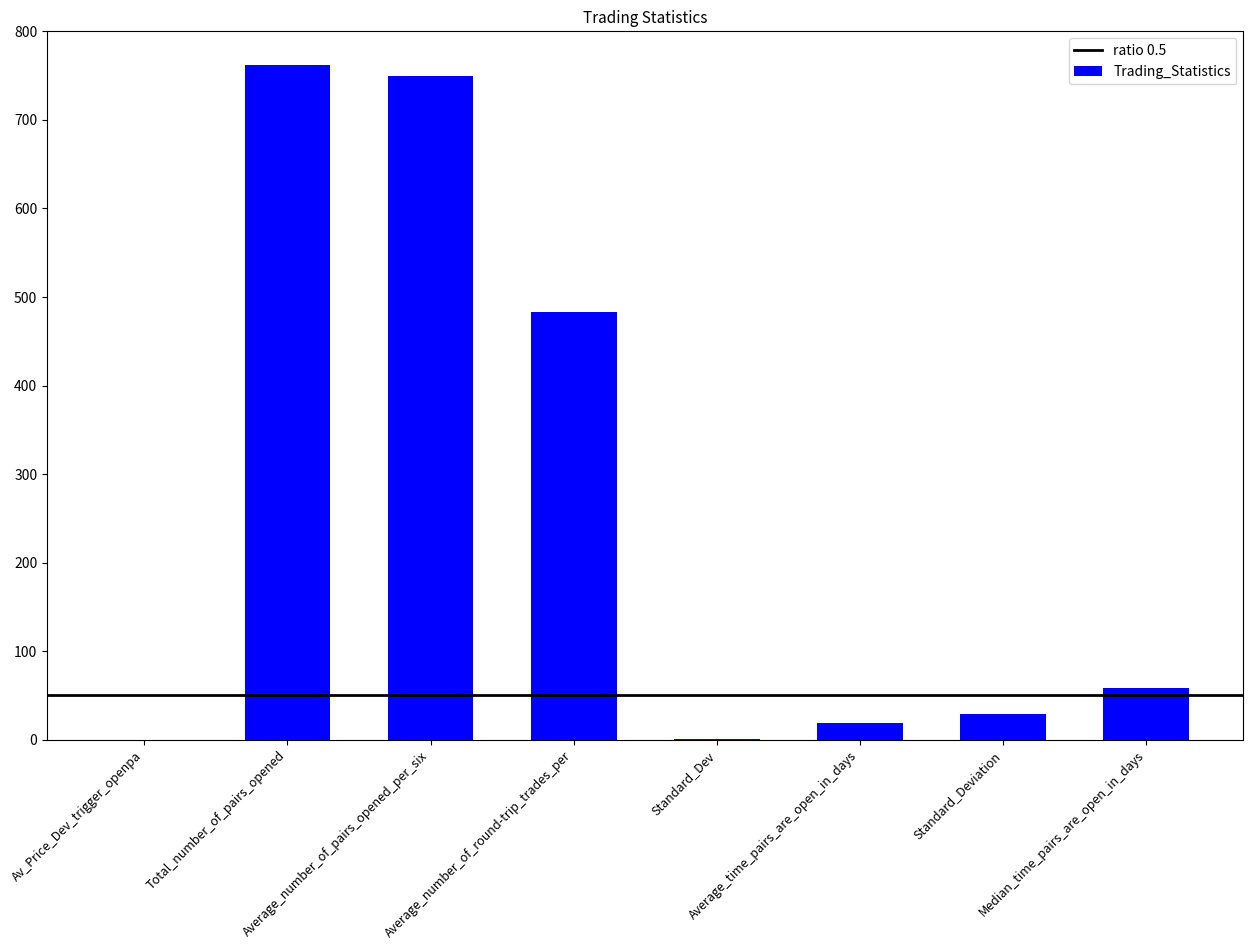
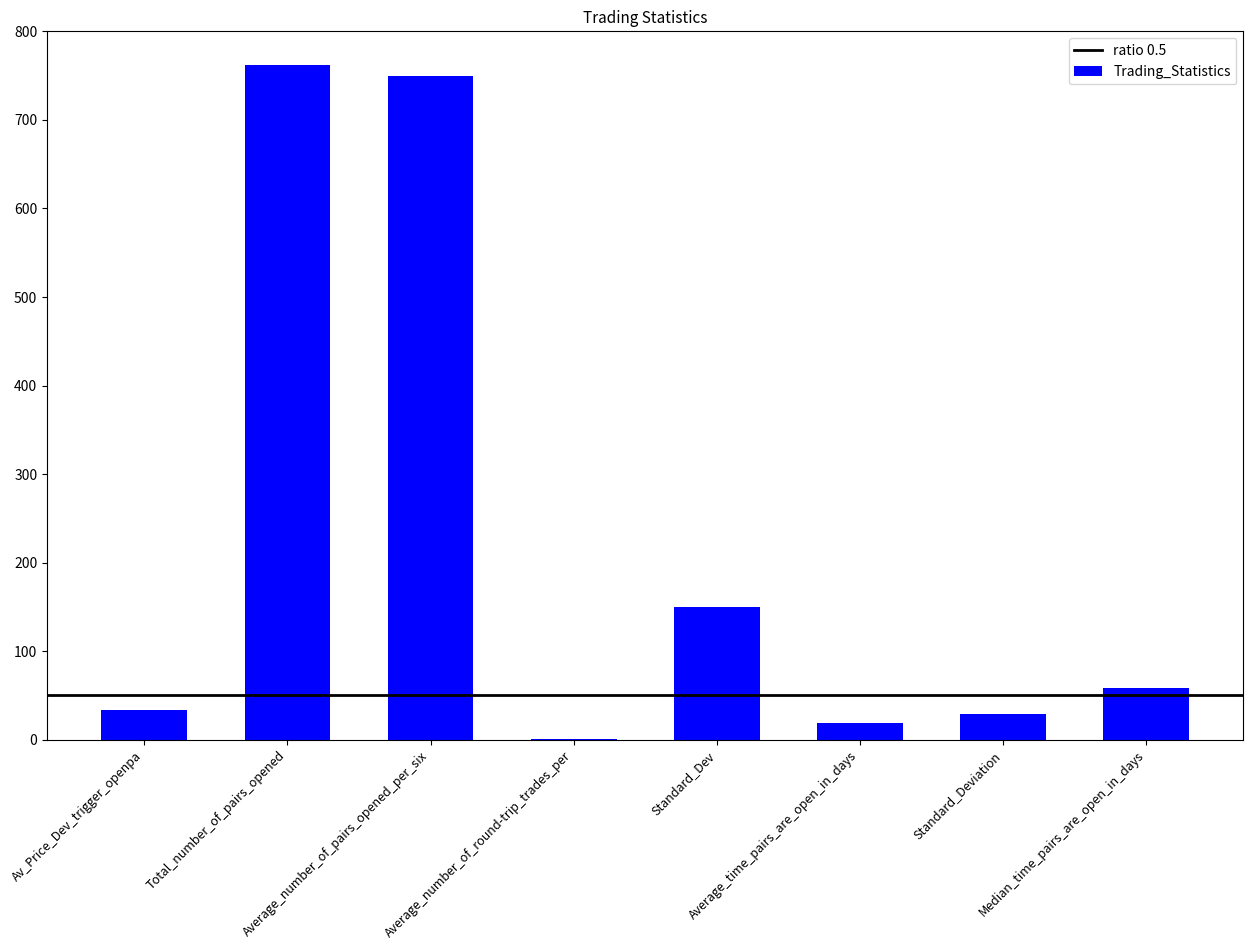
  {
-   "Av_Price_Dev_trigger_openpa": 0,
+   "Av_Price_Dev_trigger_openpa": 30,
    "Total_number_of_pairs_opened": 760,
    "Average_number_of_pairs_opened_per_six": 750,
-   "Average_number_of_round-trip_trades_per": 480,
-   "Standard_Dev": 0,
+   "Average_number_of_round-trip_trades_per": 0,
+   "Standard_Dev": 150,
    "Average_time_pairs_are_open_in_days": 20,
    "Standard_Deviation": 30,
    "Median_time_pairs_are_open_in_days": 60
  }
